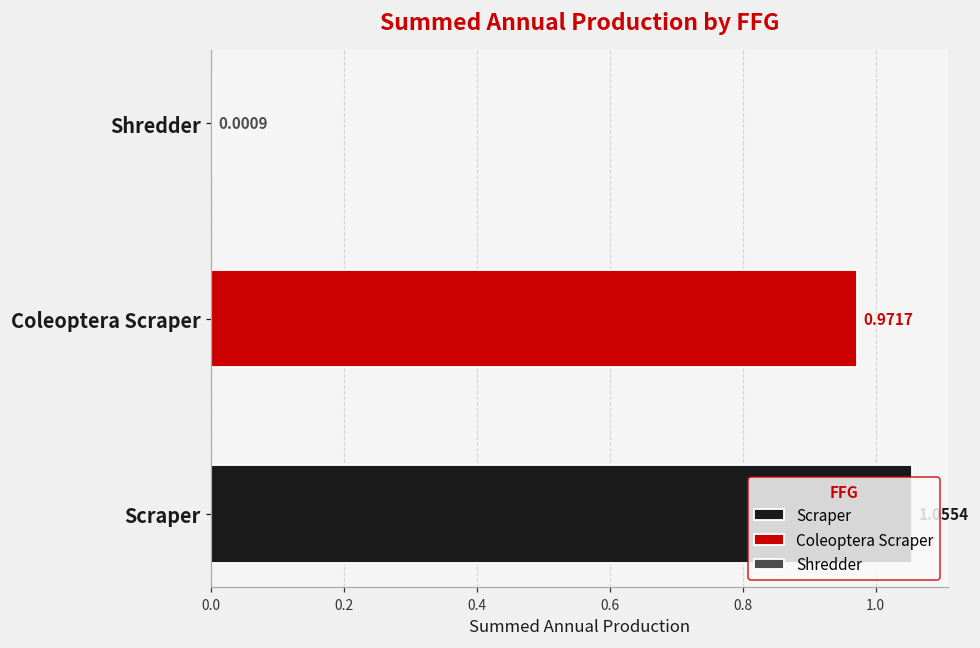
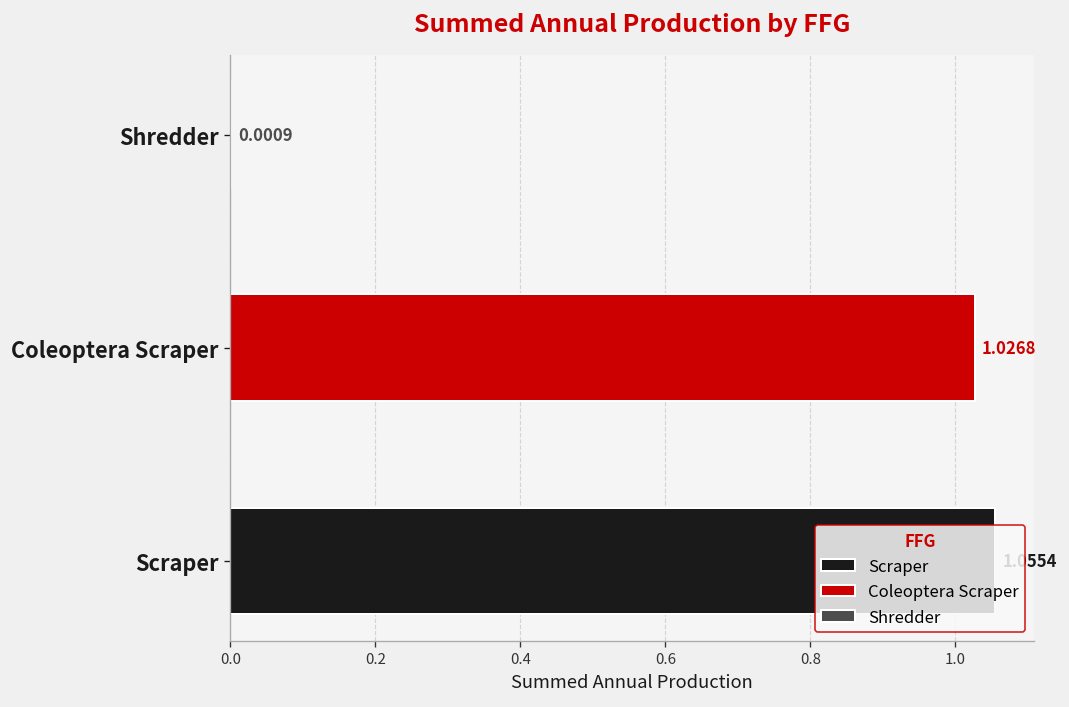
  {
    "Coleoptera Scraper": {
-     "Coleoptera Scraper": 0.9717
+     "Coleoptera Scraper": 1.0268
    },
    "Shredder": {
      "Shredder": 0.0009
    }
  }
